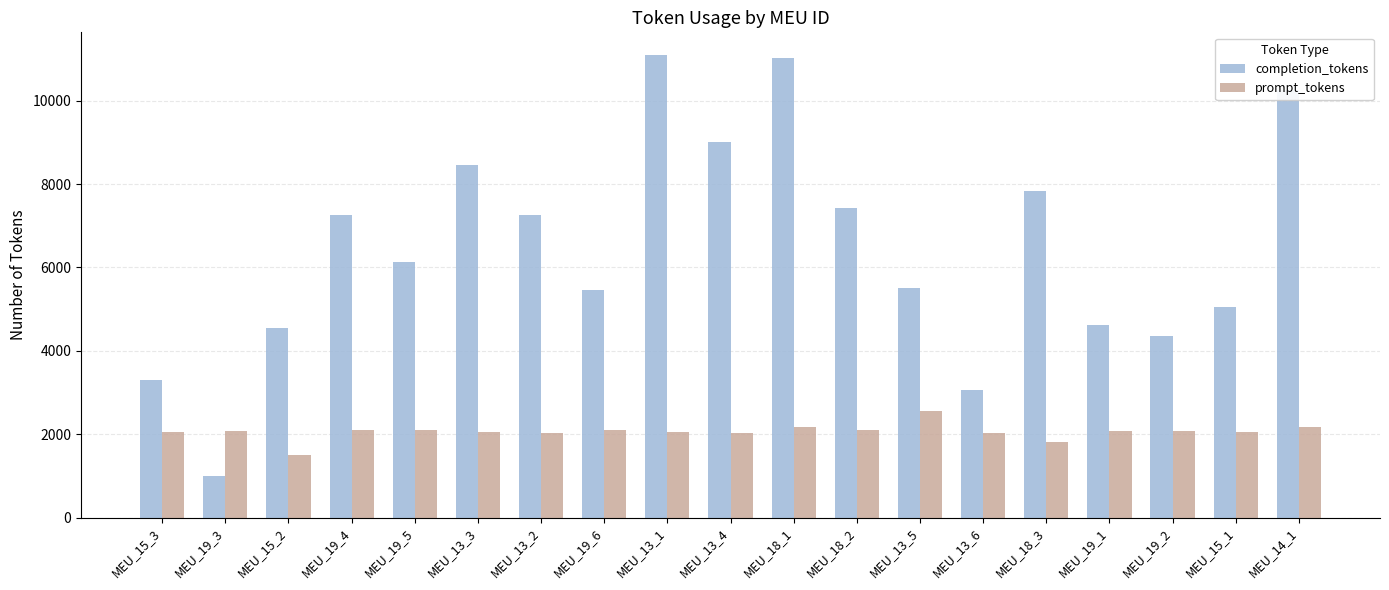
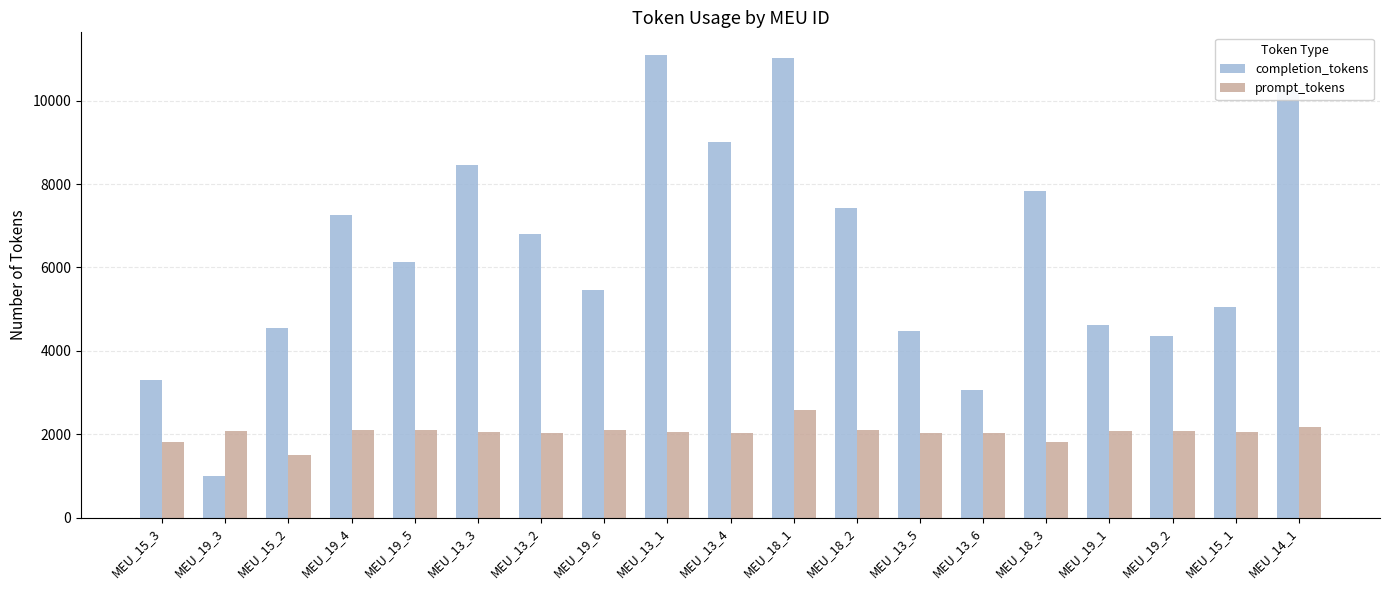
  {
    "completion_tokens": {
      "MEU_15_3": 3300,
      "MEU_19_3": 1000,
      "MEU_15_2": 4600,
      "MEU_19_4": 7300,
      "MEU_19_5": 6100,
      "MEU_13_3": 8500,
-     "MEU_13_2": 7300,
+     "MEU_13_2": 6800,
      "MEU_19_6": 5500,
      "MEU_13_1": 11100,
      "MEU_13_4": 9000,
      "MEU_18_1": 11000,
      "MEU_18_2": 7400,
-     "MEU_13_5": 5500,
+     "MEU_13_5": 4500,
      "MEU_13_6": 3100,
      "MEU_18_3": 7800,
      "MEU_19_1": 4600,
      "MEU_19_2": 4300,
      "MEU_15_1": 5000
    },
    "prompt_tokens": {
-     "MEU_15_3": 2000,
+     "MEU_15_3": 1800,
      "MEU_19_3": 2100,
      "MEU_15_2": 1500,
      "MEU_19_4": 2100,
      "MEU_19_5": 2100,
      "MEU_13_3": 2000,
      "MEU_13_2": 2000,
      "MEU_19_6": 2100,
      "MEU_13_1": 2100,
      "MEU_13_4": 2000,
-     "MEU_18_1": 2200,
+     "MEU_18_1": 2600,
      "MEU_18_2": 2100,
-     "MEU_13_5": 2600,
+     "MEU_13_5": 2000,
      "MEU_13_6": 2000,
      "MEU_18_3": 1800,
      "MEU_19_1": 2100,
      "MEU_19_2": 2100,
      "MEU_15_1": 2000,
      "MEU_14_1": 2200
    }
  }
